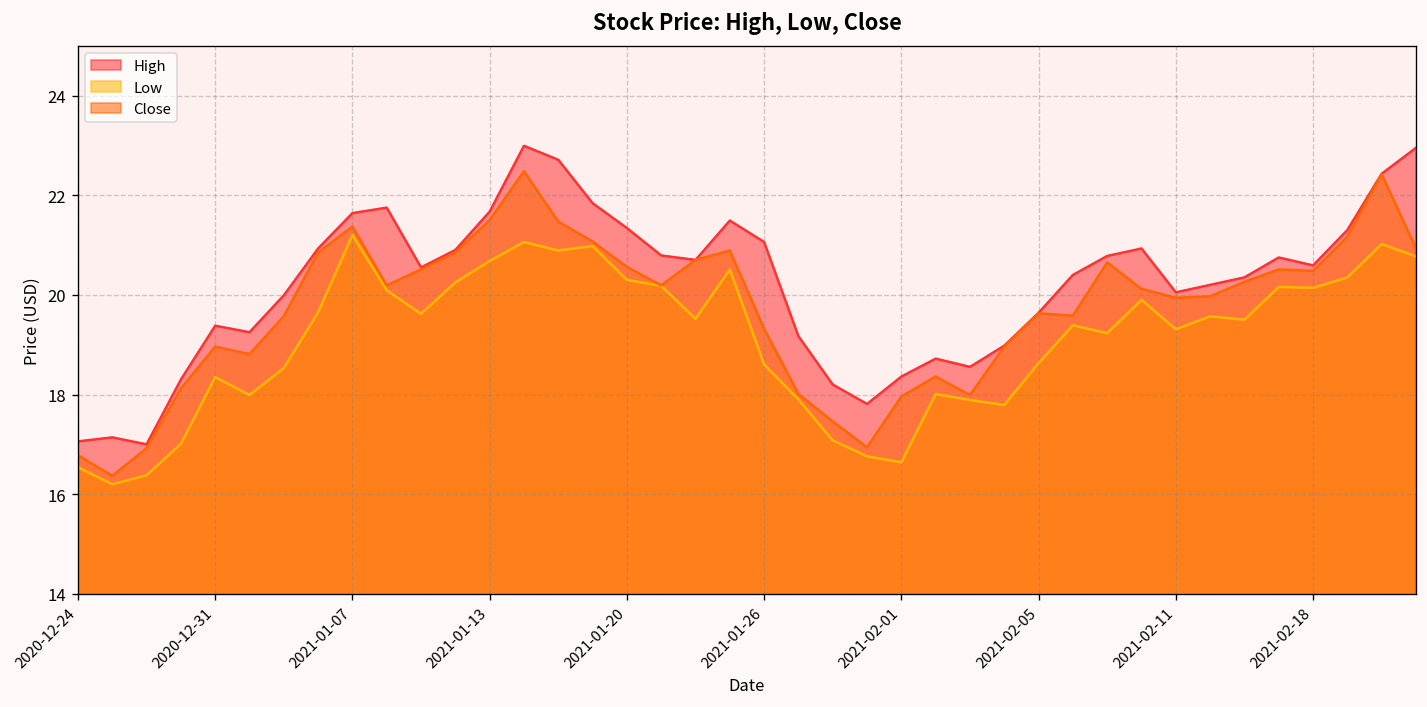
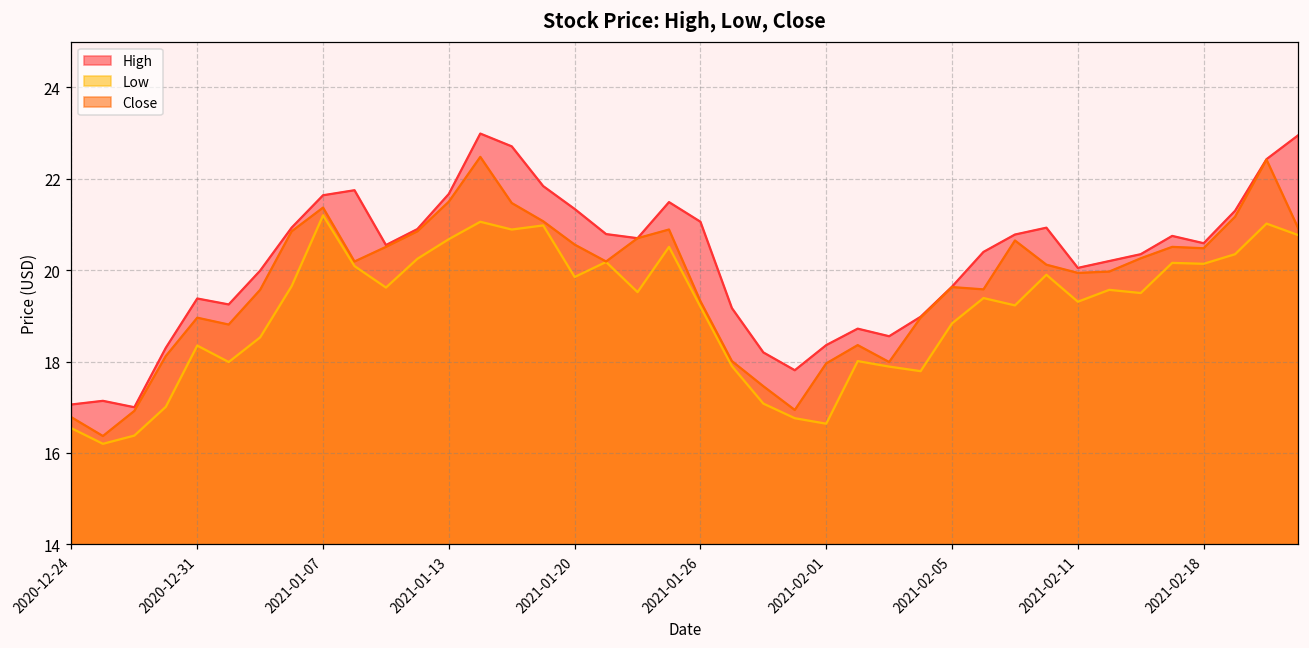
  {
    "Low": {
      "2020-12-24": 16.5,
      "2020-12-31": 18.4,
      "2021-01-07": 21.2,
      "2021-01-13": 20.7,
-     "2021-01-20": 20.3,
-     "2021-01-26": 18.6,
+     "2021-01-20": 19.9,
+     "2021-01-26": 19.2,
      "2021-02-01": 16.6,
-     "2021-02-05": 18.6,
+     "2021-02-05": 18.8,
      "2021-02-11": 19.3,
      "2021-02-18": 20.1
    }
  }
